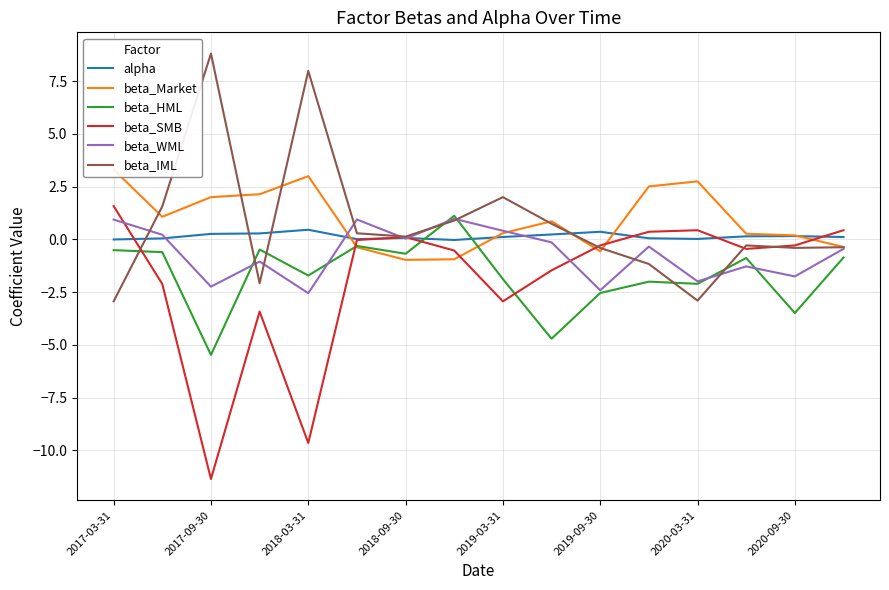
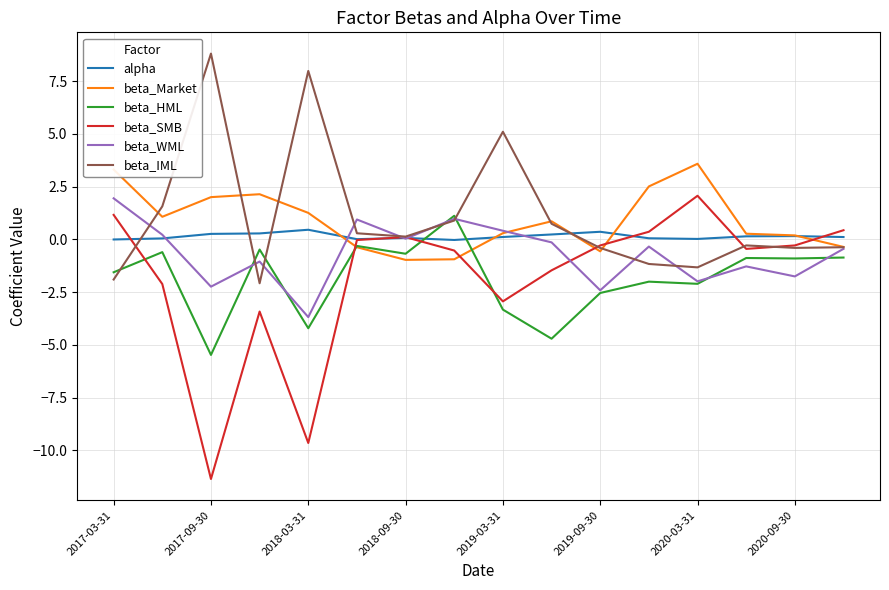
  {
    "alpha": {
      "2017-03-31": 0.0,
      "2017-09-30": 0.3,
      "2018-03-31": 0.5,
      "2019-03-31": 0.1,
      "2019-09-30": 0.4,
      "2020-03-31": 0.0
    },
    "beta_Market": {
      "2017-09-30": 2.0,
-     "2018-03-31": 3.0,
+     "2018-03-31": 1.3,
      "2018-09-30": -1.0,
      "2019-09-30": -0.6,
-     "2020-03-31": 2.8
+     "2020-03-31": 3.6
    },
    "beta_HML": {
-     "2017-03-31": -0.5,
+     "2017-03-31": -1.6,
      "2017-09-30": -5.5,
-     "2018-03-31": -1.7,
+     "2018-03-31": -4.2,
      "2018-09-30": -0.7,
-     "2019-03-31": -1.9,
+     "2019-03-31": -3.3,
      "2019-09-30": -2.5,
-     "2020-09-30": -3.5
+     "2020-09-30": -0.9
    },
    "beta_SMB": {
-     "2017-03-31": 1.6,
+     "2017-03-31": 1.2,
      "2017-09-30": -11.4,
      "2018-03-31": -9.7,
      "2019-03-31": -2.9,
-     "2020-03-31": 0.4
+     "2020-03-31": 2.1
    },
    "beta_WML": {
-     "2017-03-31": 0.9,
+     "2017-03-31": 1.9,
      "2017-09-30": -2.2,
-     "2018-03-31": -2.6,
+     "2018-03-31": -3.7,
      "2019-09-30": -2.4,
      "2020-09-30": -1.8
    },
    "beta_IML": {
-     "2017-03-31": -2.9,
+     "2017-03-31": -1.9,
      "2017-09-30": 8.8,
      "2018-03-31": 8.0,
-     "2019-03-31": 2.0,
-     "2020-03-31": -2.9
+     "2019-03-31": 5.1,
+     "2020-03-31": -1.3
    }
  }
